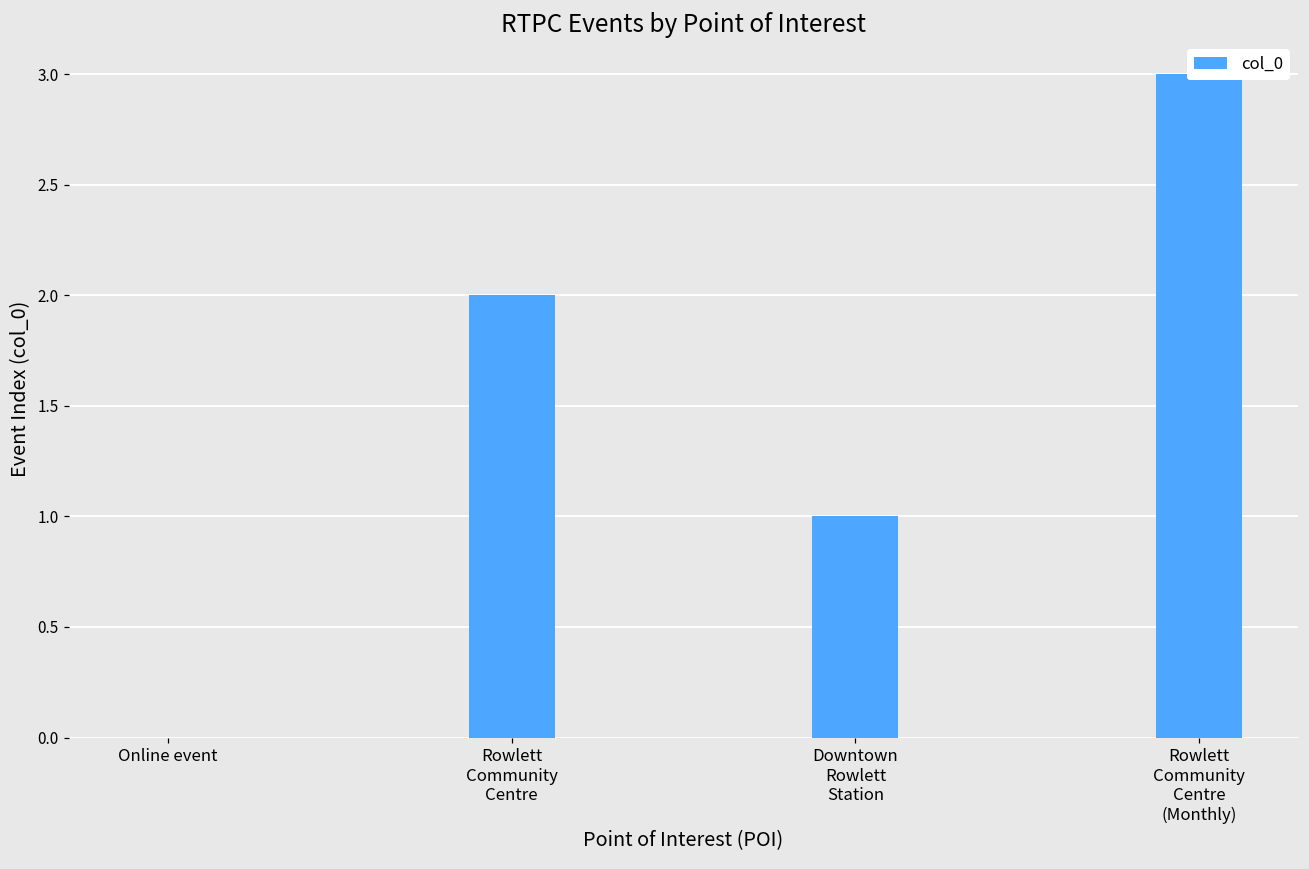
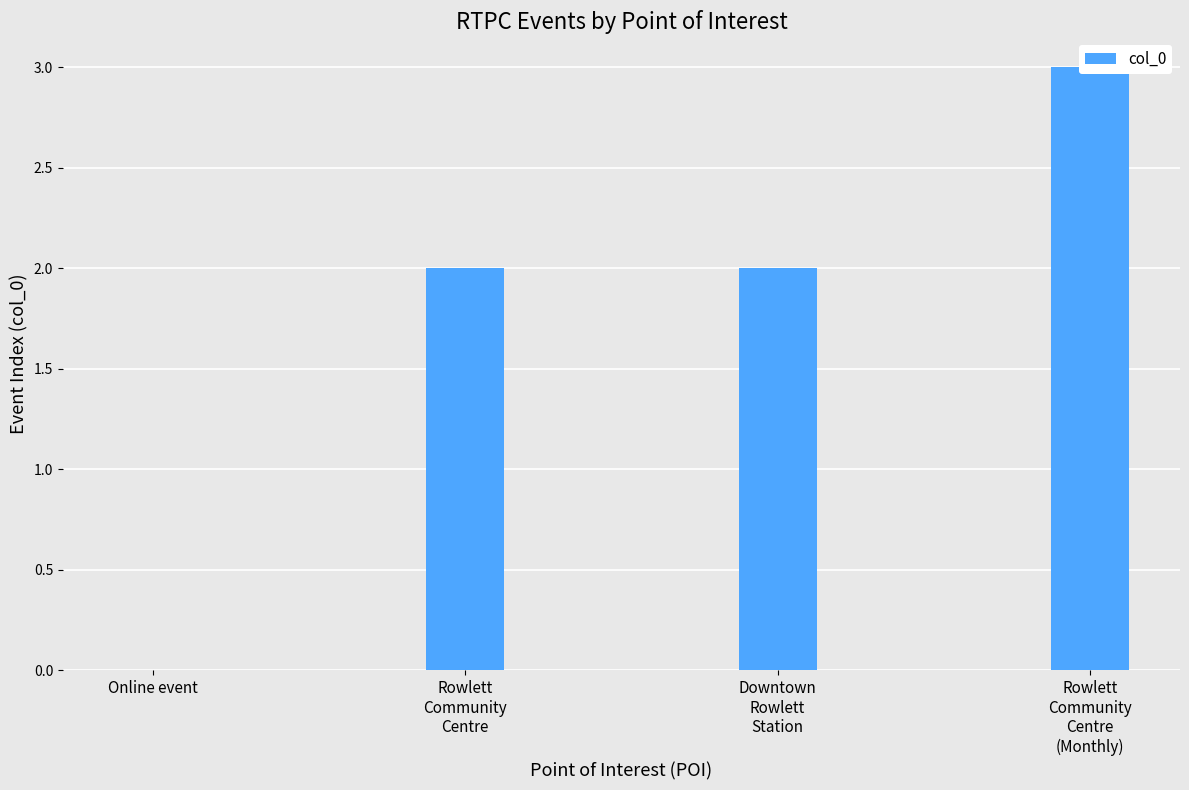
  {
    "Online event": 0,
    "Rowlett Community Centre": 2,
-   "Downtown Rowlett Station": 1
+   "Downtown Rowlett Station": 2
  }
